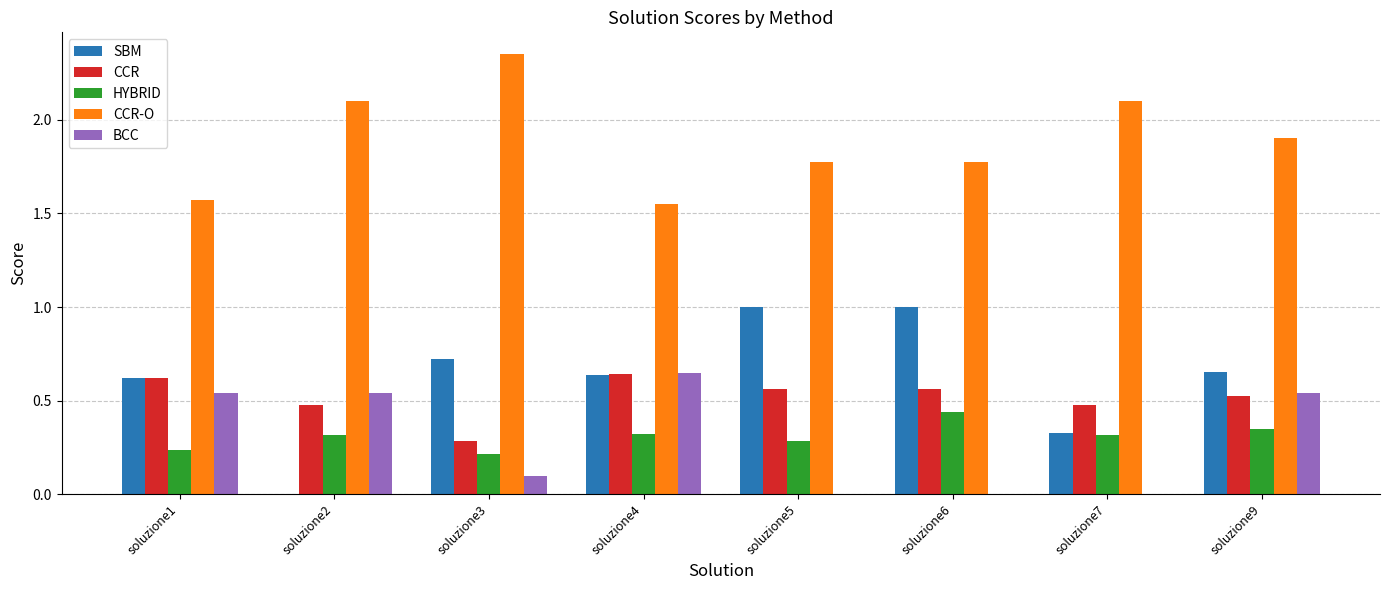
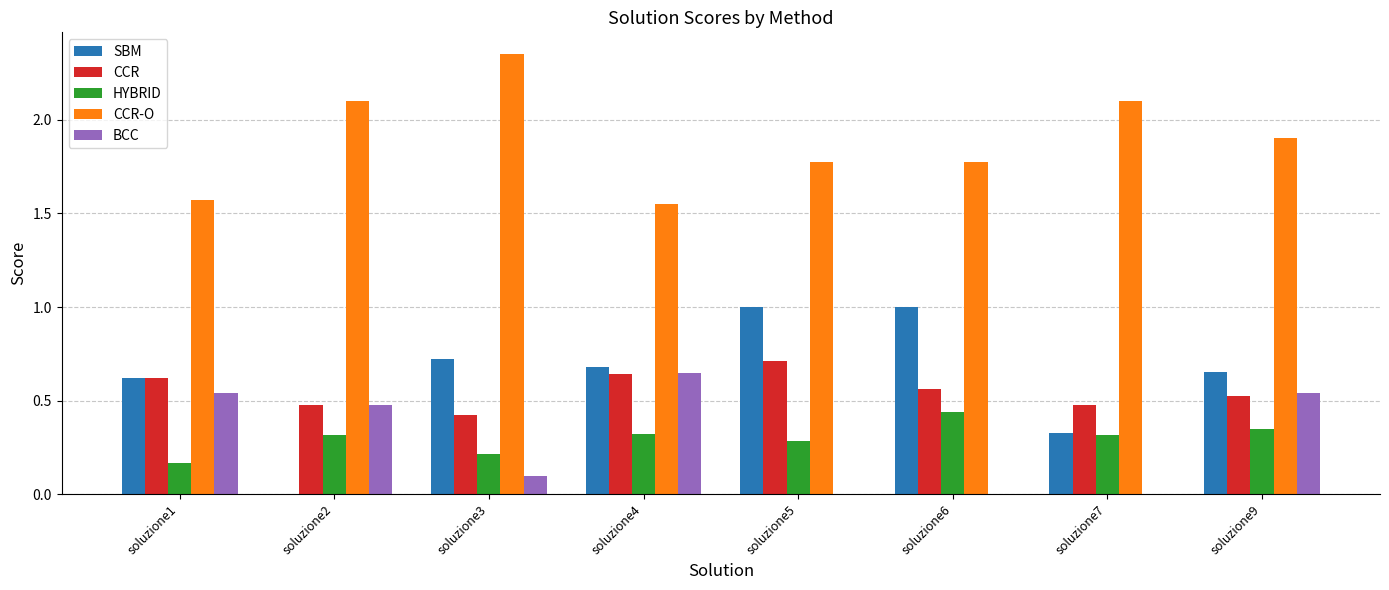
  {
    "SBM": {
      "soluzione1": 0.62,
      "soluzione3": 0.72,
-     "soluzione4": 0.64,
+     "soluzione4": 0.68,
      "soluzione5": 1.00,
      "soluzione6": 1.00,
      "soluzione7": 0.33,
      "soluzione9": 0.66
    },
    "CCR": {
      "soluzione1": 0.62,
      "soluzione2": 0.48,
-     "soluzione3": 0.28,
+     "soluzione3": 0.43,
      "soluzione4": 0.64,
-     "soluzione5": 0.56,
+     "soluzione5": 0.71,
      "soluzione6": 0.56,
      "soluzione7": 0.48,
      "soluzione9": 0.53
    },
    "HYBRID": {
-     "soluzione1": 0.24,
+     "soluzione1": 0.17,
      "soluzione2": 0.32,
      "soluzione3": 0.21,
      "soluzione4": 0.32,
      "soluzione5": 0.28,
      "soluzione6": 0.44,
      "soluzione7": 0.32,
      "soluzione9": 0.35
    },
    "CCR-O": {
      "soluzione1": 1.57,
      "soluzione2": 2.10,
      "soluzione3": 2.35,
      "soluzione4": 1.55,
      "soluzione5": 1.78,
      "soluzione6": 1.78,
      "soluzione7": 2.10,
      "soluzione9": 1.90
    },
    "BCC": {
      "soluzione1": 0.54,
-     "soluzione2": 0.54,
+     "soluzione2": 0.48,
      "soluzione3": 0.10,
      "soluzione4": 0.65,
      "soluzione5": 0.00,
      "soluzione6": 0.00,
      "soluzione7": 0.00,
      "soluzione9": 0.54
    }
  }
